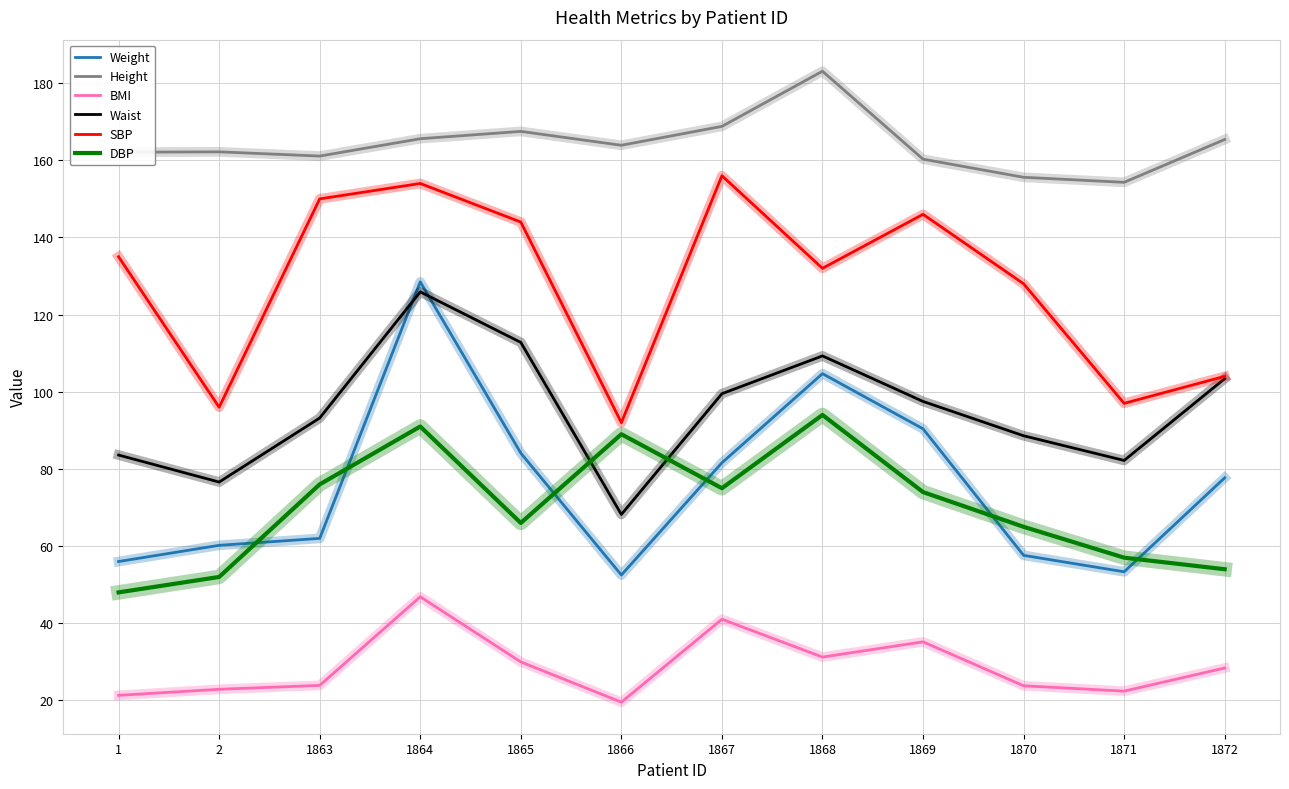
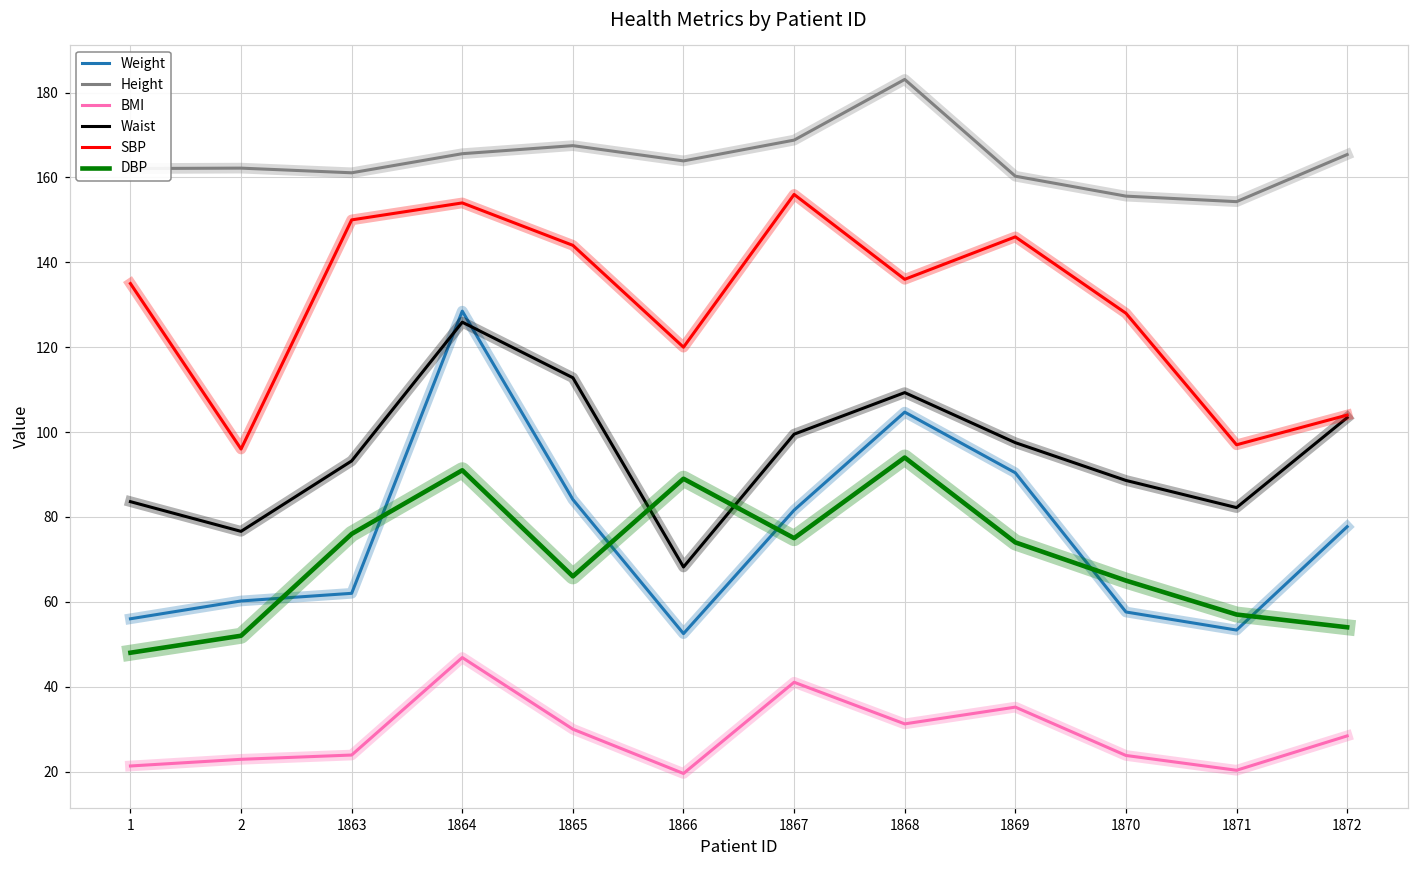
  {
    "Weight": {
      "1": 56,
      "2": 60,
      "1863": 62,
      "1864": 129,
      "1865": 84,
      "1866": 53,
      "1867": 82,
      "1868": 105,
      "1869": 90,
      "1870": 58,
      "1871": 53,
      "1872": 78
    },
    "Height": {
      "2": 162,
      "1863": 161,
      "1864": 166,
      "1865": 168,
      "1866": 164,
      "1867": 169,
      "1868": 183,
      "1869": 160,
      "1870": 156,
      "1871": 154,
      "1872": 165
    },
    "BMI": {
      "1": 21,
      "2": 23,
      "1863": 24,
      "1864": 47,
      "1865": 30,
      "1866": 20,
      "1867": 41,
      "1868": 31,
      "1869": 35,
      "1870": 24,
-     "1871": 22,
+     "1871": 20,
      "1872": 28
    },
    "Waist": {
      "1": 84,
      "2": 77,
      "1863": 93,
      "1864": 126,
      "1865": 113,
      "1866": 68,
      "1867": 100,
      "1868": 109,
      "1869": 98,
      "1870": 89,
      "1871": 82
    },
    "SBP": {
      "1": 135,
      "2": 96,
      "1863": 150,
      "1864": 154,
      "1865": 144,
-     "1866": 92,
+     "1866": 120,
      "1867": 156,
-     "1868": 132,
+     "1868": 136,
      "1869": 146,
      "1870": 128,
      "1871": 97
    },
    "DBP": {
      "1": 48,
      "2": 52,
      "1863": 76,
      "1864": 91,
      "1865": 66,
      "1866": 89,
      "1867": 75,
      "1868": 94,
      "1869": 74,
      "1870": 65,
      "1871": 57,
      "1872": 54
    }
  }
